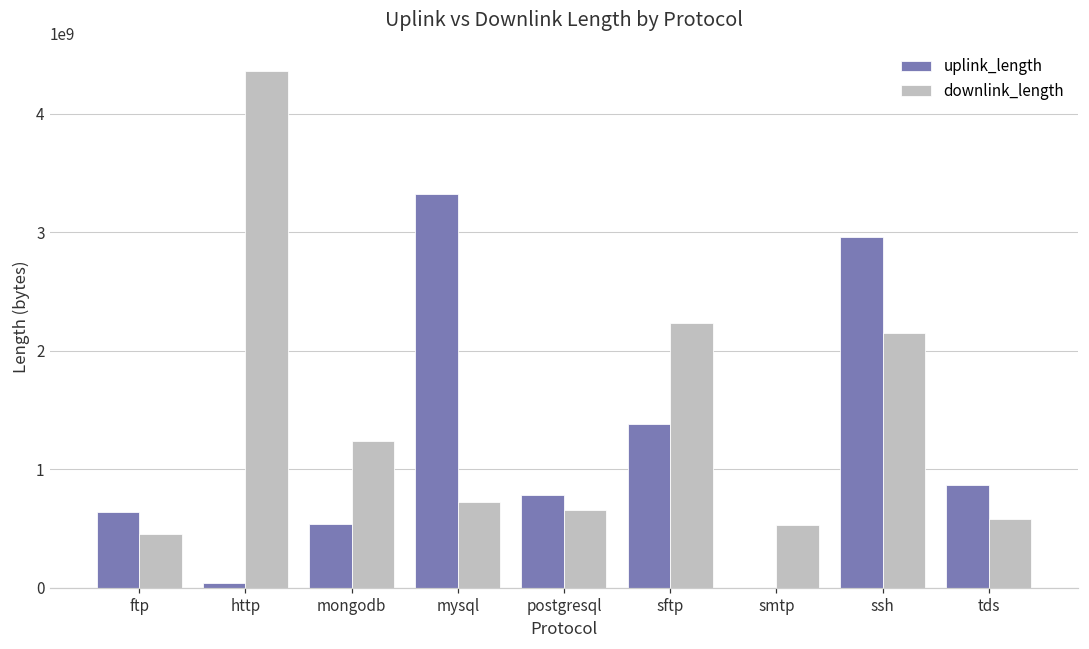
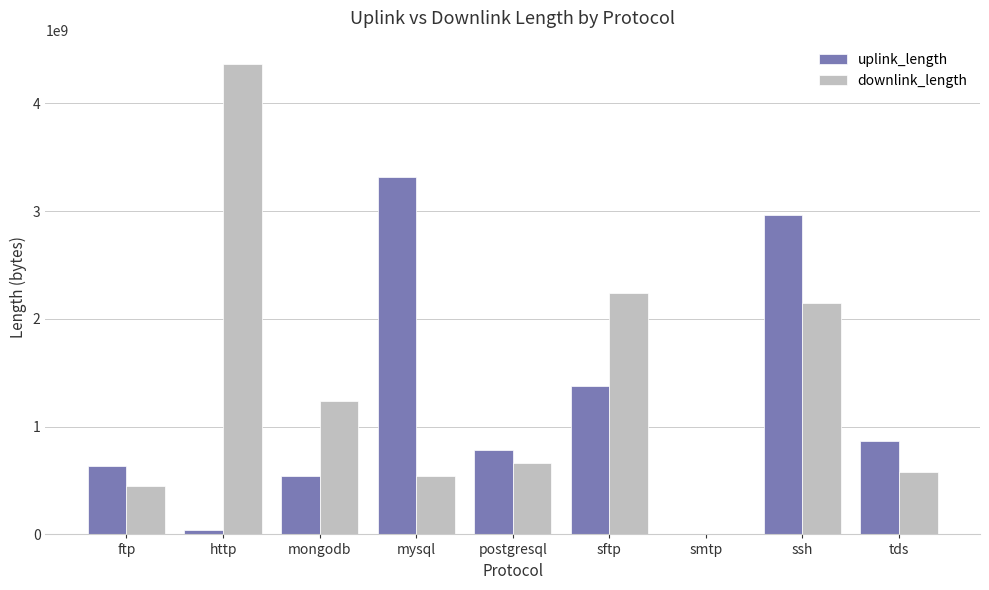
  {
    "uplink_length": {
      "ftp": 640000000,
      "http": 40000000,
      "mongodb": 540000000,
      "mysql": 3320000000,
      "postgresql": 780000000,
      "sftp": 1380000000,
      "ssh": 2960000000,
      "tds": 870000000
    },
    "downlink_length": {
      "ftp": 450000000,
      "http": 4360000000,
      "mongodb": 1240000000,
-     "mysql": 730000000,
+     "mysql": 540000000,
      "postgresql": 660000000,
      "sftp": 2240000000,
-     "smtp": 530000000,
+     "smtp": 0,
      "ssh": 2150000000,
      "tds": 580000000
    }
  }
